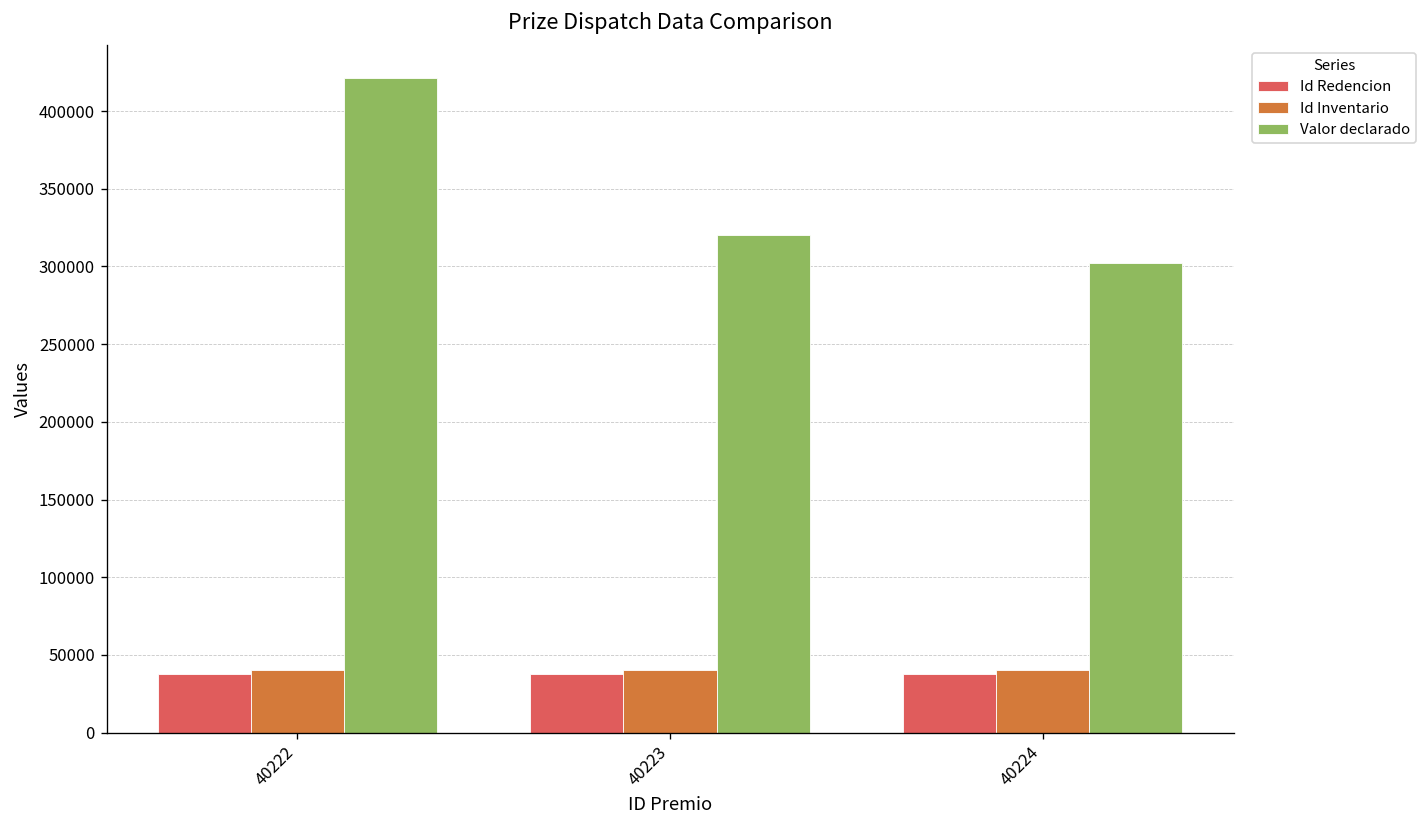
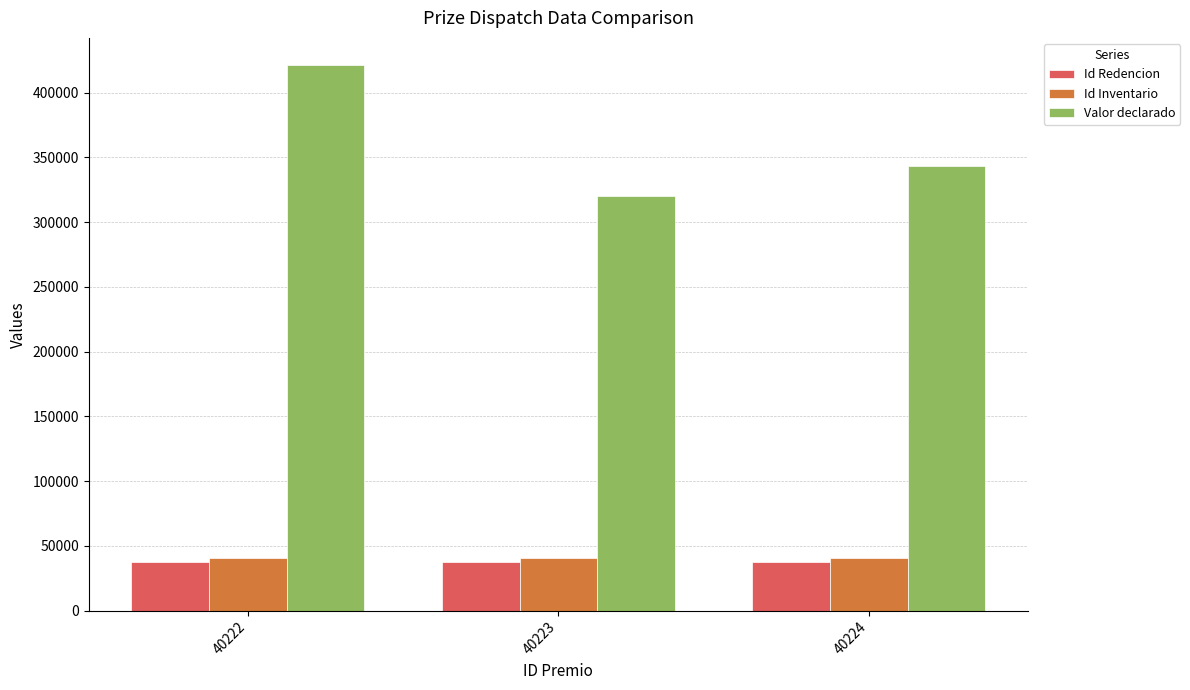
  {
    "Valor declarado": {
      "40222": 421000,
      "40223": 320000,
-     "40224": 302000
+     "40224": 343000
    }
  }
